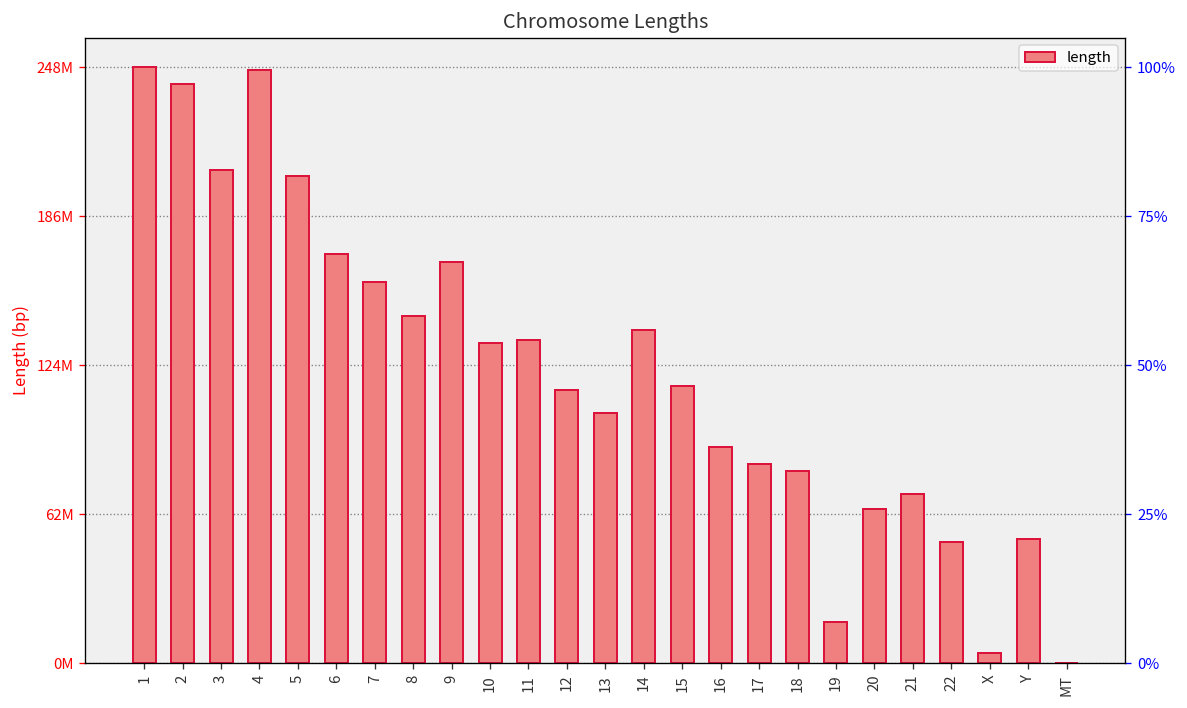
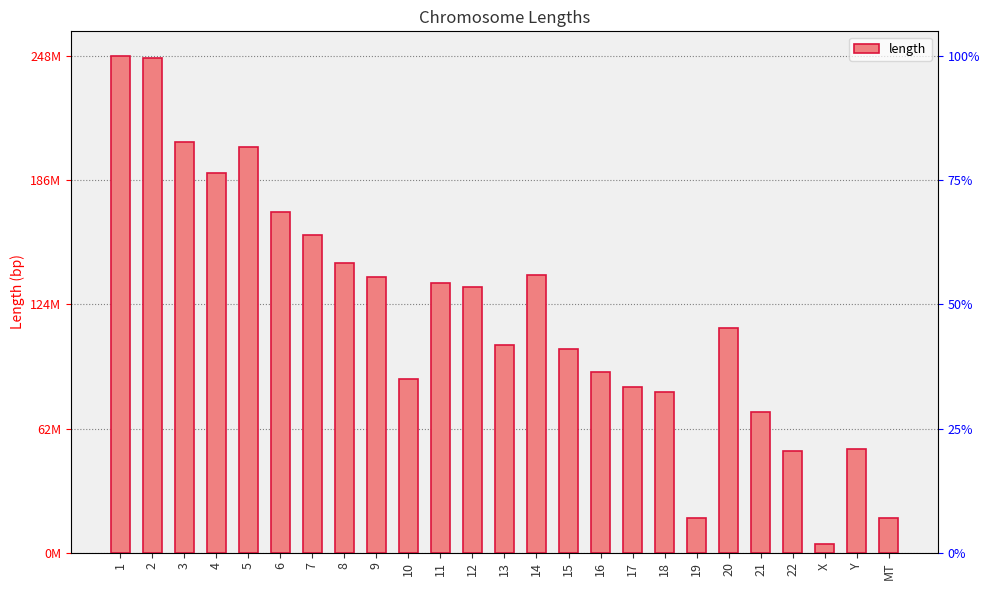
  {
    "1": 249000000,
-   "2": 242000000,
+   "2": 248000000,
    "3": 206000000,
-   "4": 248000000,
+   "4": 190000000,
    "5": 203000000,
    "6": 171000000,
    "7": 159000000,
    "8": 145000000,
-   "9": 168000000,
-   "10": 134000000,
+   "9": 138000000,
+   "10": 87000000,
    "11": 135000000,
-   "12": 114000000,
+   "12": 133000000,
    "13": 104000000,
    "14": 139000000,
-   "15": 116000000,
+   "15": 102000000,
    "16": 90000000,
    "17": 83000000,
    "18": 80000000,
    "19": 17000000,
-   "20": 64000000,
+   "20": 113000000,
    "21": 71000000,
    "22": 51000000,
    "X": 4000000,
    "Y": 52000000,
-   "MT": 0
+   "MT": 17000000
  }
